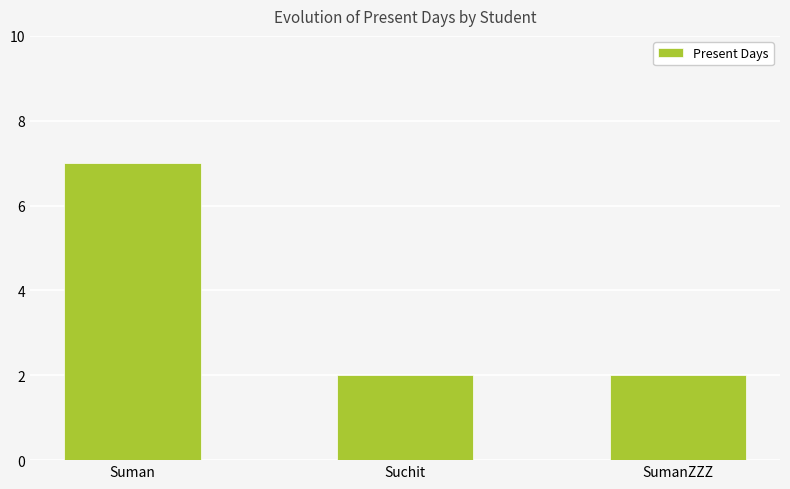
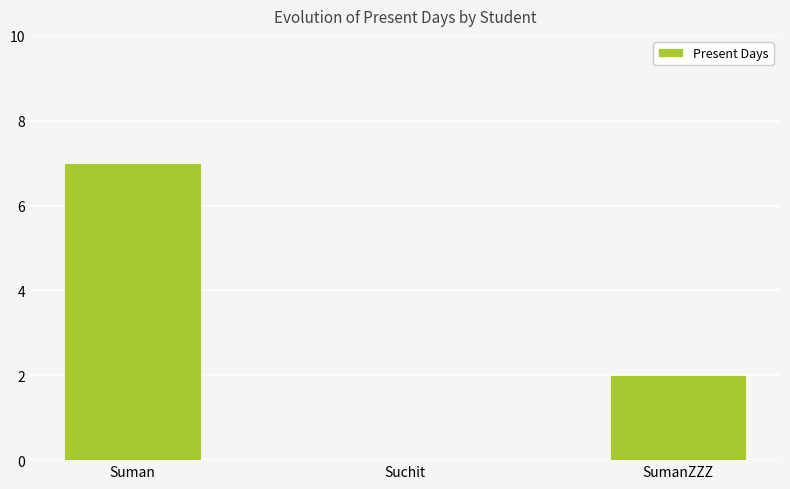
  {
    "Suman": 7,
-   "Suchit": 2,
+   "Suchit": 0,
    "SumanZZZ": 2
  }
